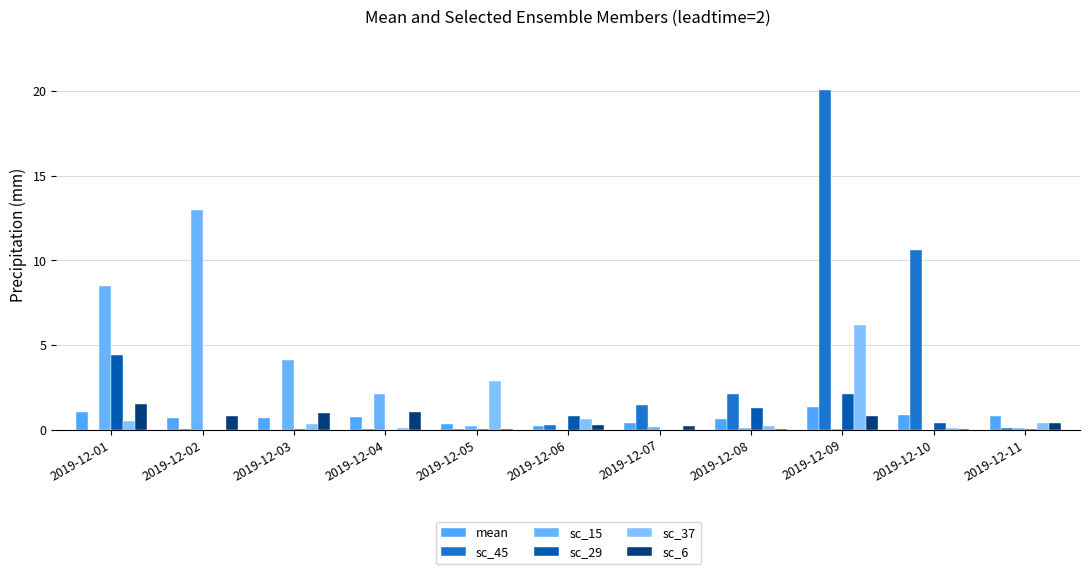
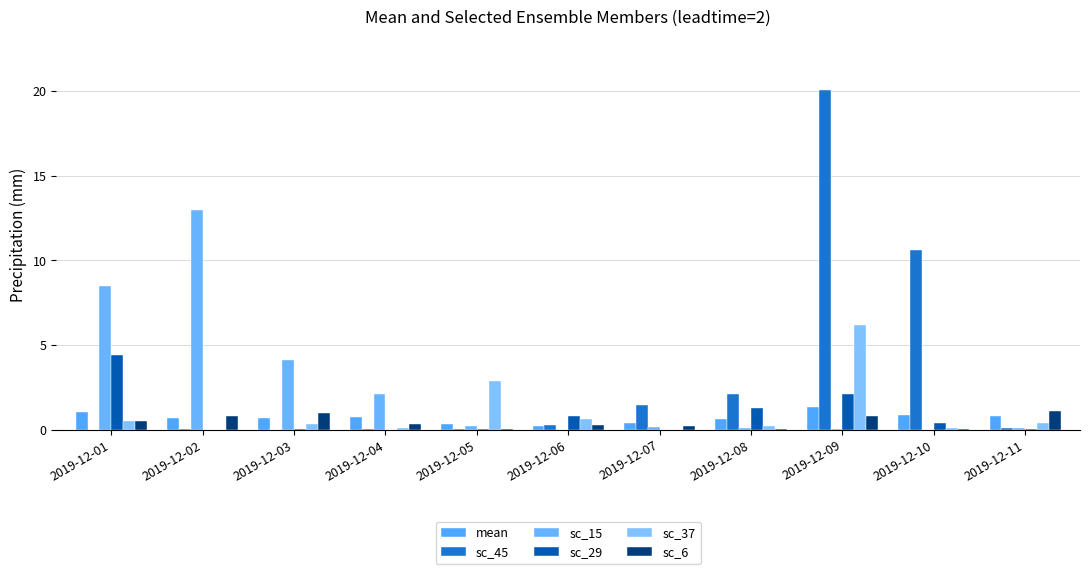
  {
    "sc_6": {
-     "2019-12-01": 1.5,
+     "2019-12-01": 0.5,
      "2019-12-02": 0.8,
      "2019-12-03": 1.0,
-     "2019-12-04": 1.0,
+     "2019-12-04": 0.4,
      "2019-12-06": 0.3,
      "2019-12-07": 0.2,
      "2019-12-09": 0.8,
-     "2019-12-11": 0.4
+     "2019-12-11": 1.1
    }
  }
